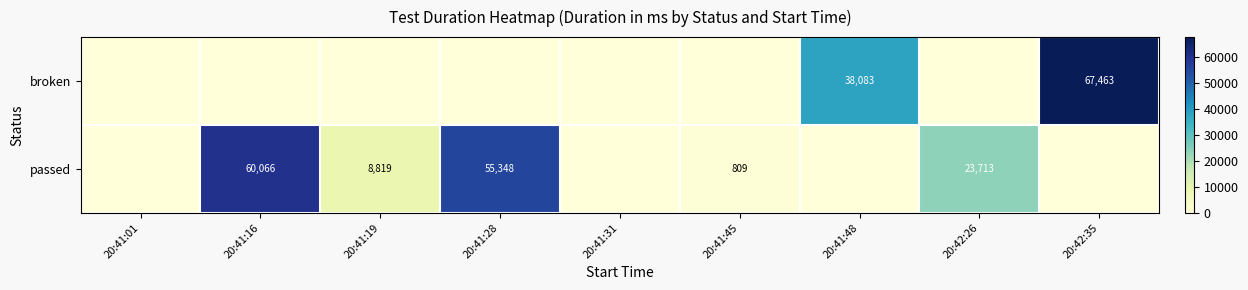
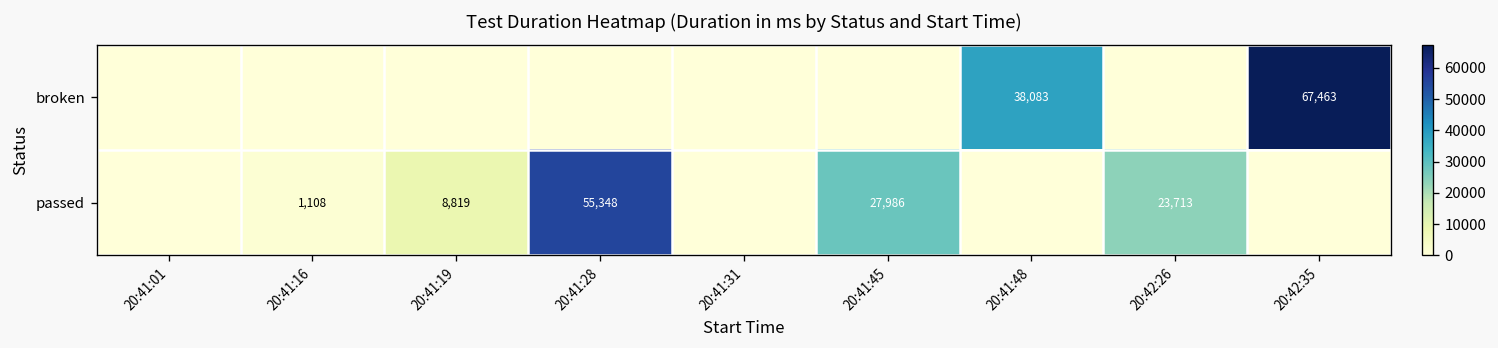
  {
    "broken": {
      "20:41:48": "38,083",
      "20:42:35": "67,463"
    },
    "passed": {
-     "20:41:16": "60,066",
+     "20:41:16": "1,108",
      "20:41:19": "8,819",
      "20:41:28": "55,348",
-     "20:41:45": "809",
+     "20:41:45": "27,986",
      "20:42:26": "23,713"
    }
  }
